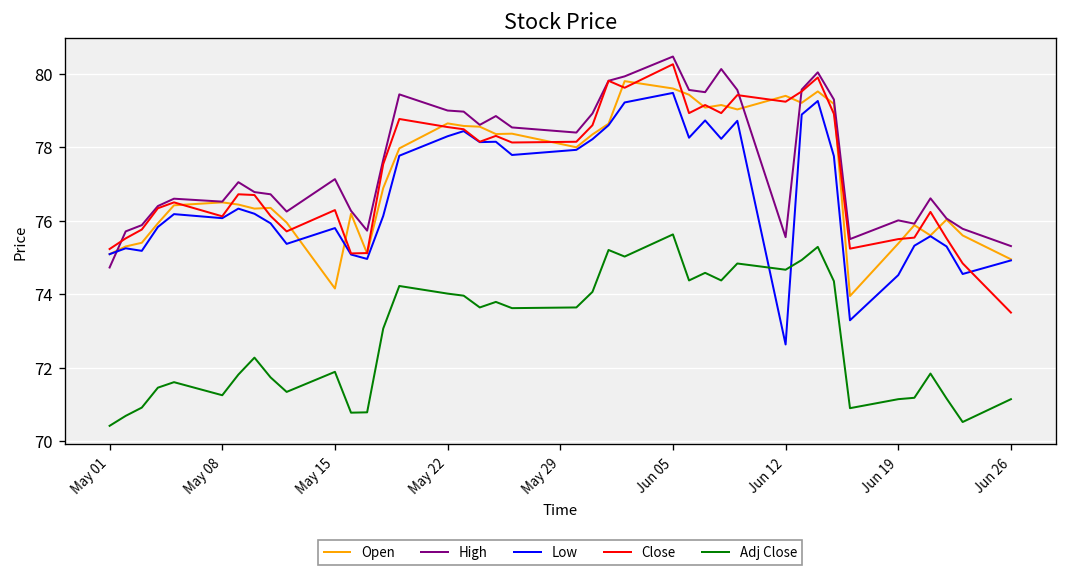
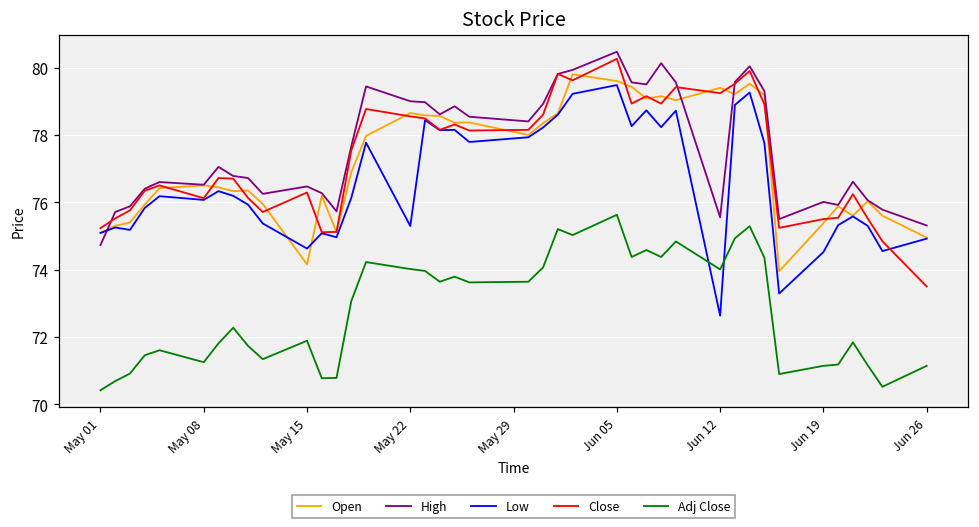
  {
    "Open": {
      "May 15": 74.2,
      "May 22": 78.7,
      "Jun 05": 79.6,
      "Jun 12": 79.4,
      "Jun 19": 75.4
    },
    "High": {
      "May 01": 74.7,
-     "May 15": 77.1,
+     "May 15": 76.5,
      "May 22": 79.0,
      "Jun 05": 80.5,
      "Jun 12": 75.6,
      "Jun 19": 76.0,
      "Jun 26": 75.3
    },
    "Low": {
-     "May 15": 75.8,
-     "May 22": 78.3,
+     "May 15": 74.6,
+     "May 22": 75.3,
      "Jun 05": 79.5,
      "Jun 12": 72.6,
      "Jun 19": 74.5
    },
    "Close": {
      "May 01": 75.2,
      "May 15": 76.3,
      "May 22": 78.6,
      "Jun 05": 80.3,
      "Jun 12": 79.2,
      "Jun 19": 75.5,
      "Jun 26": 73.5
    },
    "Adj Close": {
      "May 01": 70.4,
      "May 08": 71.2,
      "May 15": 71.9,
      "May 22": 74.0,
      "Jun 05": 75.6,
-     "Jun 12": 74.7,
+     "Jun 12": 74.0,
      "Jun 19": 71.1,
      "Jun 26": 71.1
    }
  }
